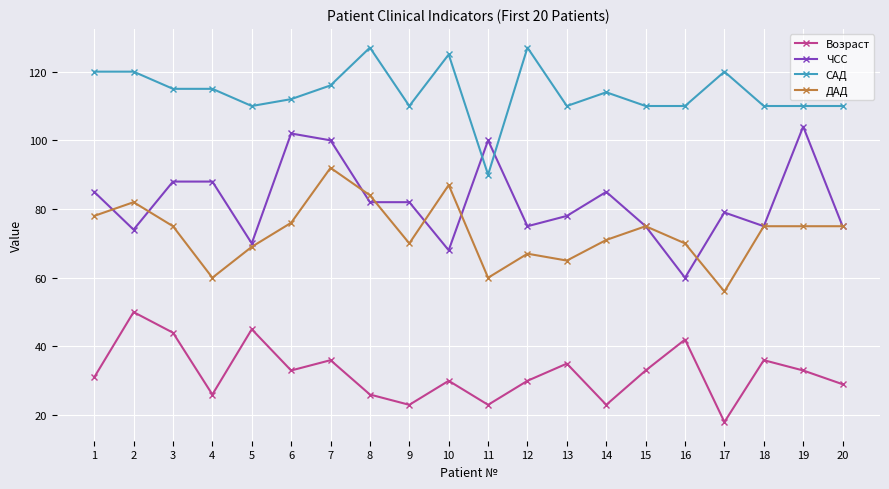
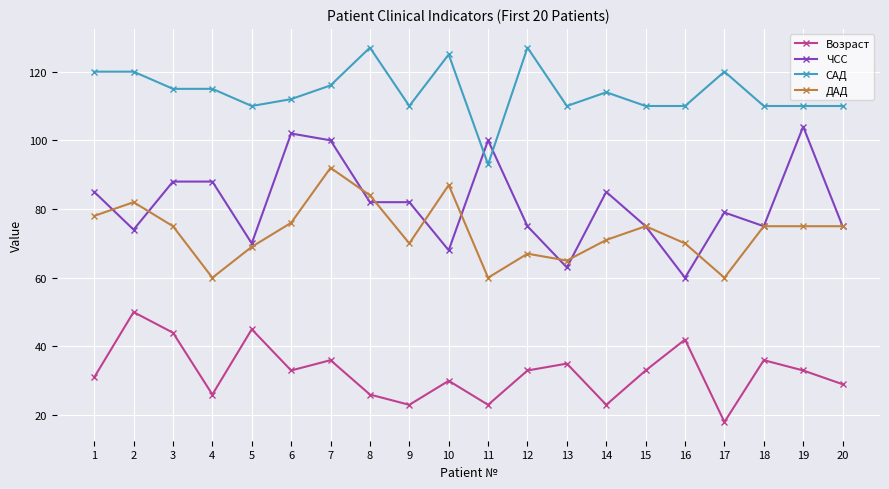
  {
    "Возраст": {
      "1": 31,
      "2": 50,
      "3": 44,
      "4": 26,
      "5": 45,
      "6": 33,
      "7": 36,
      "8": 26,
      "9": 23,
      "10": 30,
      "11": 23,
-     "12": 30,
+     "12": 33,
      "13": 35,
      "14": 23,
      "15": 33,
      "16": 42,
      "17": 18,
      "18": 36,
      "19": 33,
      "20": 29
    },
    "ЧСС": {
      "1": 85,
      "2": 74,
      "3": 88,
      "4": 88,
      "5": 70,
      "6": 102,
      "7": 100,
      "8": 82,
      "9": 82,
      "10": 68,
      "11": 100,
      "12": 75,
-     "13": 78,
+     "13": 63,
      "14": 85,
      "16": 60,
      "17": 79,
      "19": 104
    },
    "САД": {
      "1": 120,
      "2": 120,
      "3": 115,
      "4": 115,
      "5": 110,
      "6": 112,
      "7": 116,
      "8": 127,
      "9": 110,
      "10": 125,
-     "11": 90,
+     "11": 93,
      "12": 127,
      "13": 110,
      "14": 114,
      "15": 110,
      "16": 110,
      "17": 120,
      "18": 110,
      "19": 110,
      "20": 110
    },
    "ДАД": {
      "1": 78,
      "2": 82,
      "3": 75,
      "4": 60,
      "5": 69,
      "6": 76,
      "7": 92,
      "8": 84,
      "9": 70,
      "10": 87,
      "11": 60,
      "12": 67,
      "13": 65,
      "14": 71,
      "16": 70,
-     "17": 56,
+     "17": 60,
      "19": 75
    }
  }
